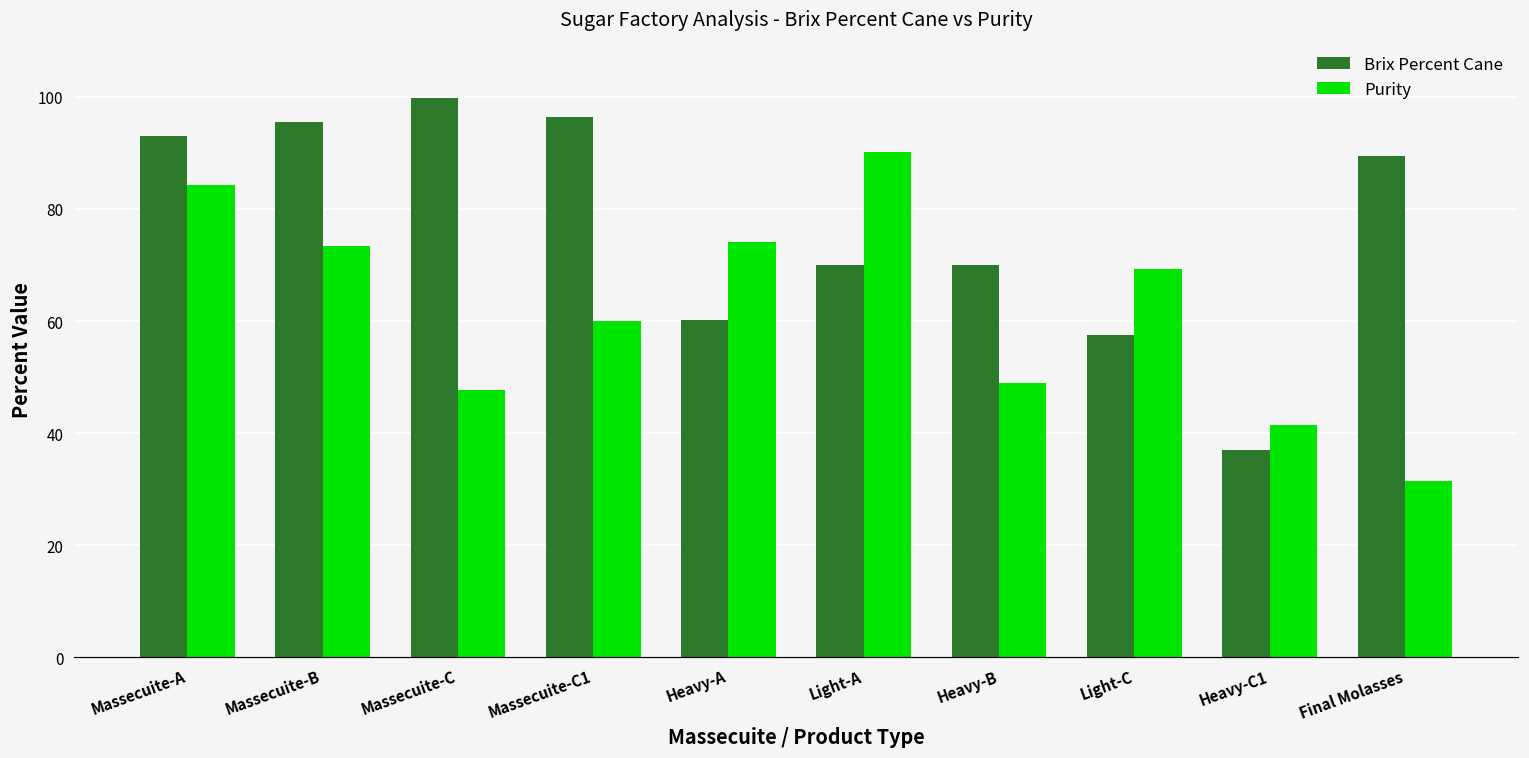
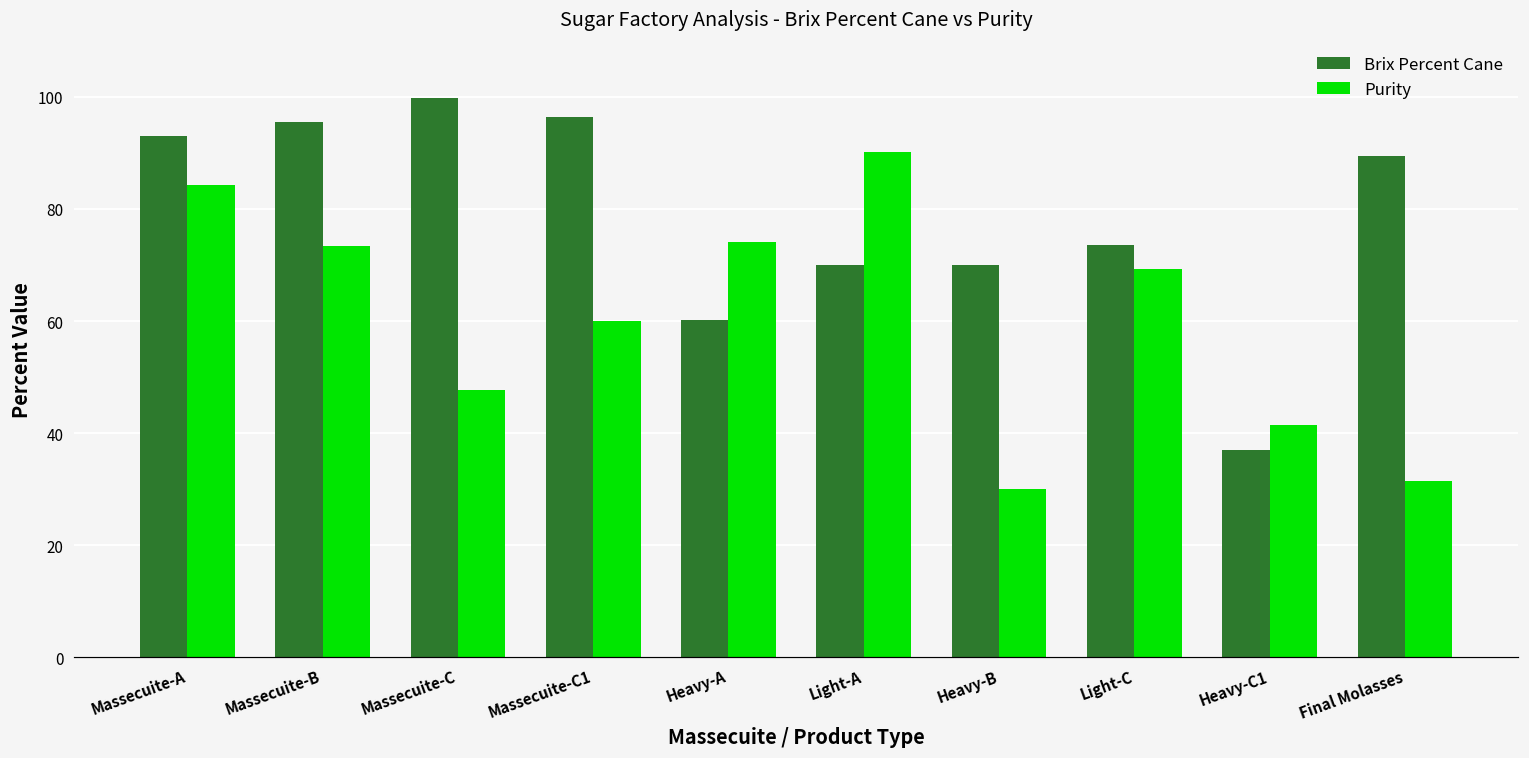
  {
    "Brix Percent Cane": {
      "Massecuite-A": 93,
      "Massecuite-B": 95,
      "Massecuite-C": 100,
      "Massecuite-C1": 96,
      "Heavy-A": 60,
      "Light-A": 70,
      "Heavy-B": 70,
-     "Light-C": 58,
+     "Light-C": 73,
      "Heavy-C1": 37,
      "Final Molasses": 89
    },
    "Purity": {
      "Massecuite-A": 84,
      "Massecuite-B": 73,
      "Massecuite-C": 48,
      "Massecuite-C1": 60,
      "Heavy-A": 74,
      "Light-A": 90,
-     "Heavy-B": 49,
+     "Heavy-B": 30,
      "Light-C": 69,
      "Heavy-C1": 41,
      "Final Molasses": 31
    }
  }
